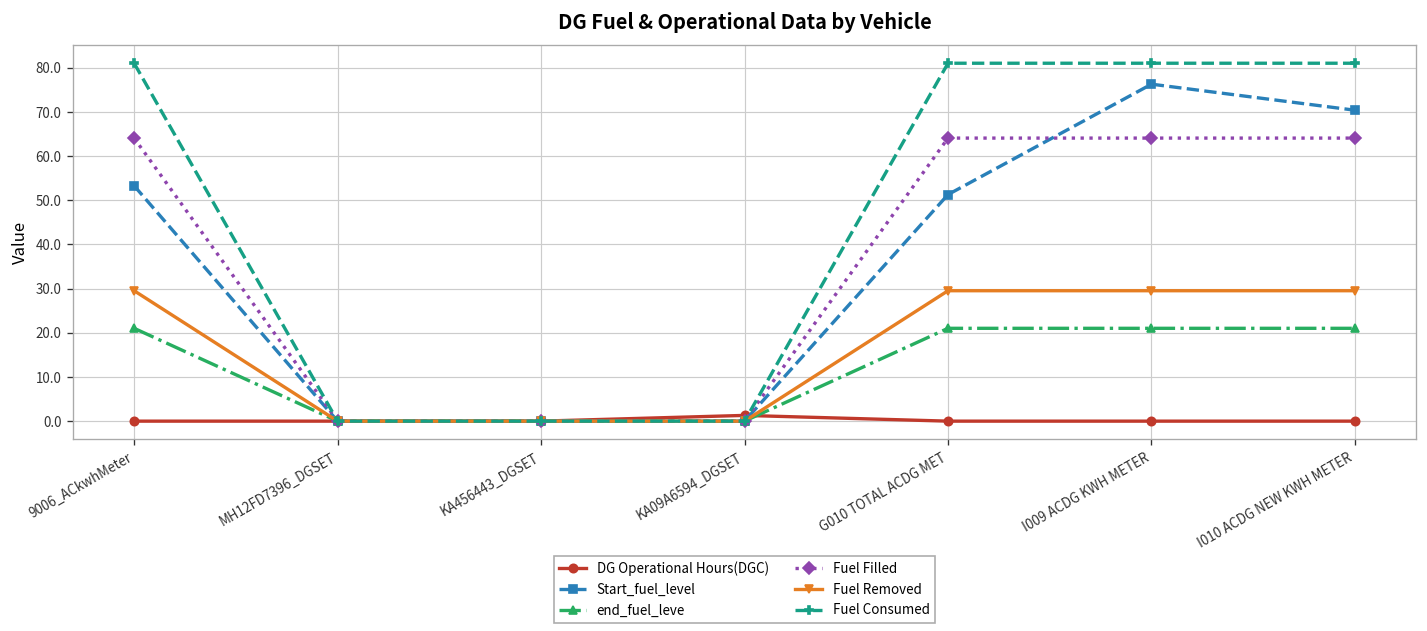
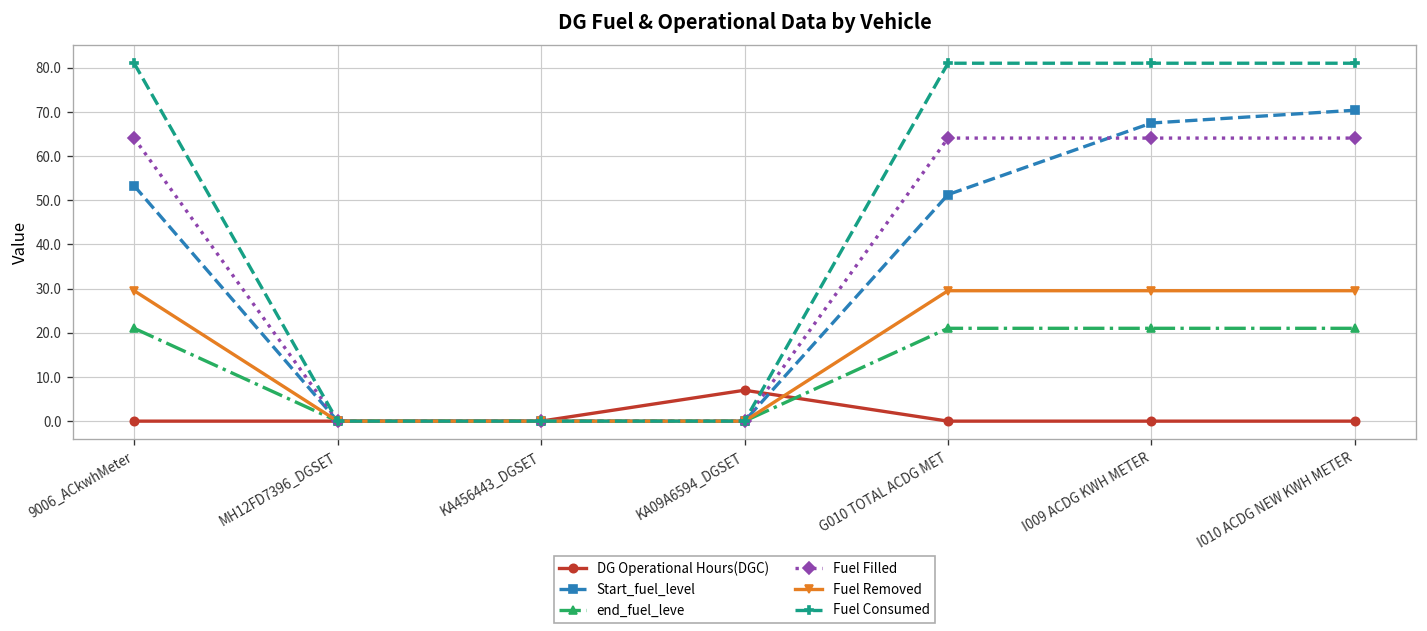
  {
    "DG Operational Hours(DGC)": {
      "9006_ACkwhMeter": 0,
-     "KA09A6594_DGSET": 1,
+     "KA09A6594_DGSET": 7,
      "G010 TOTAL ACDG MET": 0,
      "I009 ACDG KWH METER": 0,
      "I010 ACDG NEW KWH METER": 0
    },
    "Start_fuel_level": {
      "9006_ACkwhMeter": 53,
      "G010 TOTAL ACDG MET": 51,
-     "I009 ACDG KWH METER": 76,
+     "I009 ACDG KWH METER": 68,
      "I010 ACDG NEW KWH METER": 70
    },
    "Fuel Filled": {
      "9006_ACkwhMeter": 64,
      "G010 TOTAL ACDG MET": 64,
      "I009 ACDG KWH METER": 64,
      "I010 ACDG NEW KWH METER": 64
    },
    "Fuel Removed": {
      "9006_ACkwhMeter": 30,
      "G010 TOTAL ACDG MET": 30,
      "I009 ACDG KWH METER": 30,
      "I010 ACDG NEW KWH METER": 30
    }
  }
